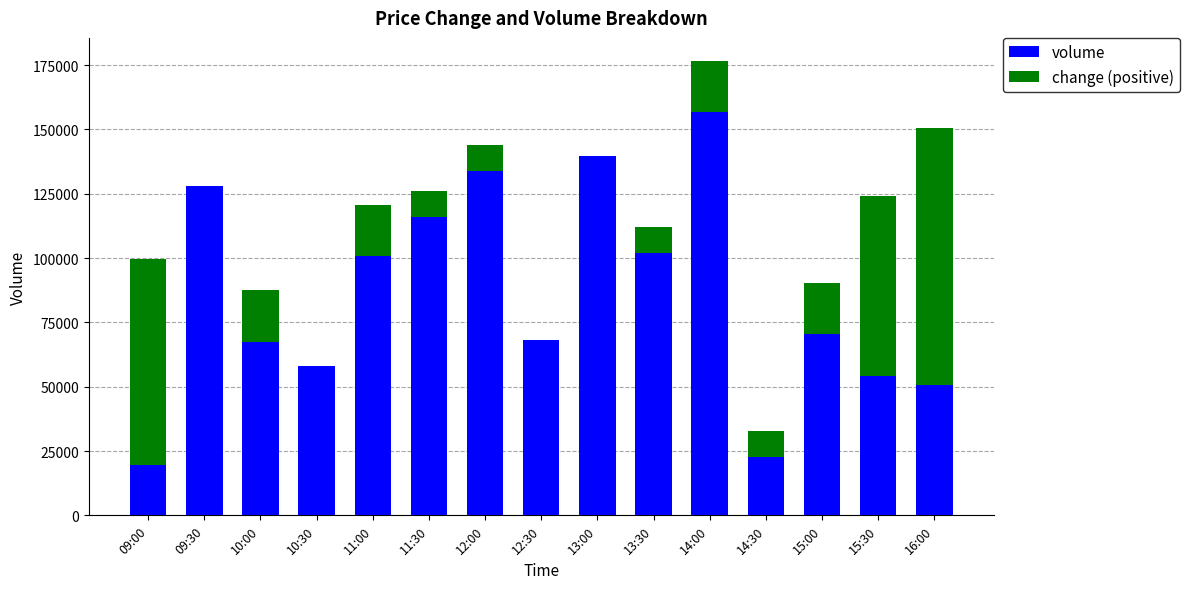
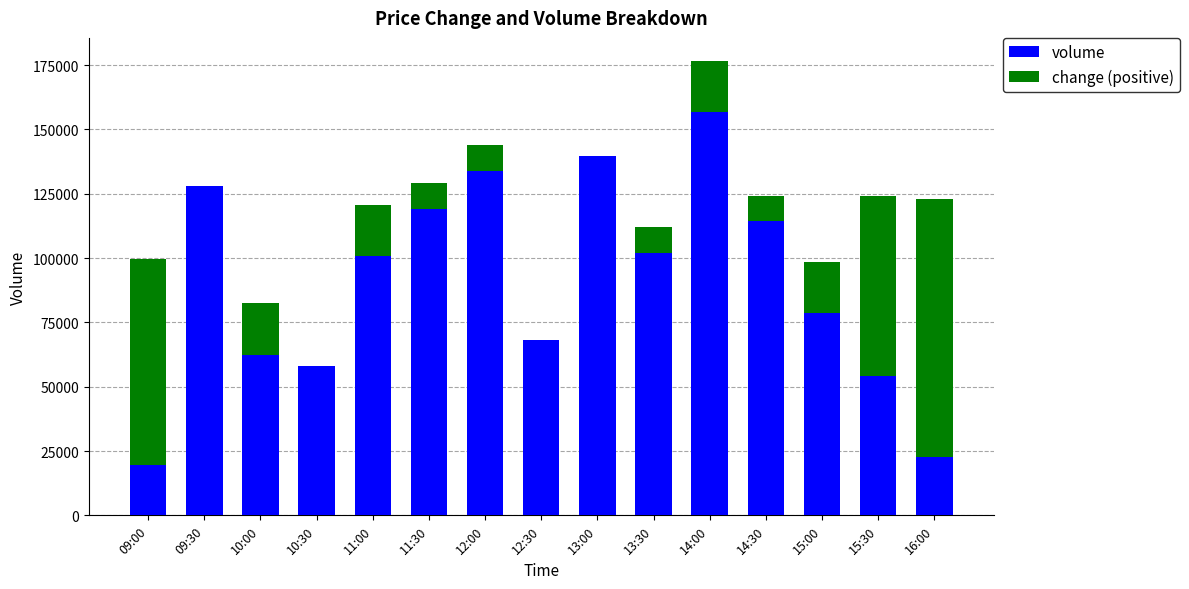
  {
    "volume": {
      "09:00": 20000,
      "09:30": 128000,
-     "10:00": 67000,
+     "10:00": 62000,
      "10:30": 58000,
      "11:00": 101000,
-     "11:30": 116000,
+     "11:30": 119000,
      "12:00": 134000,
      "12:30": 68000,
      "13:00": 140000,
      "13:30": 102000,
      "14:00": 157000,
-     "14:30": 23000,
-     "15:00": 70000,
+     "14:30": 114000,
+     "15:00": 79000,
      "15:30": 54000,
-     "16:00": 51000
+     "16:00": 23000
    },
    "change (positive)": {
      "09:00": 80000,
      "09:30": 0,
      "10:00": 20000,
      "10:30": 0,
      "11:00": 20000,
      "11:30": 10000,
      "12:00": 10000,
      "12:30": 0,
      "13:00": 0,
      "13:30": 10000,
      "14:00": 20000,
      "14:30": 10000,
      "15:00": 20000,
      "15:30": 70000,
      "16:00": 100000
    }
  }
